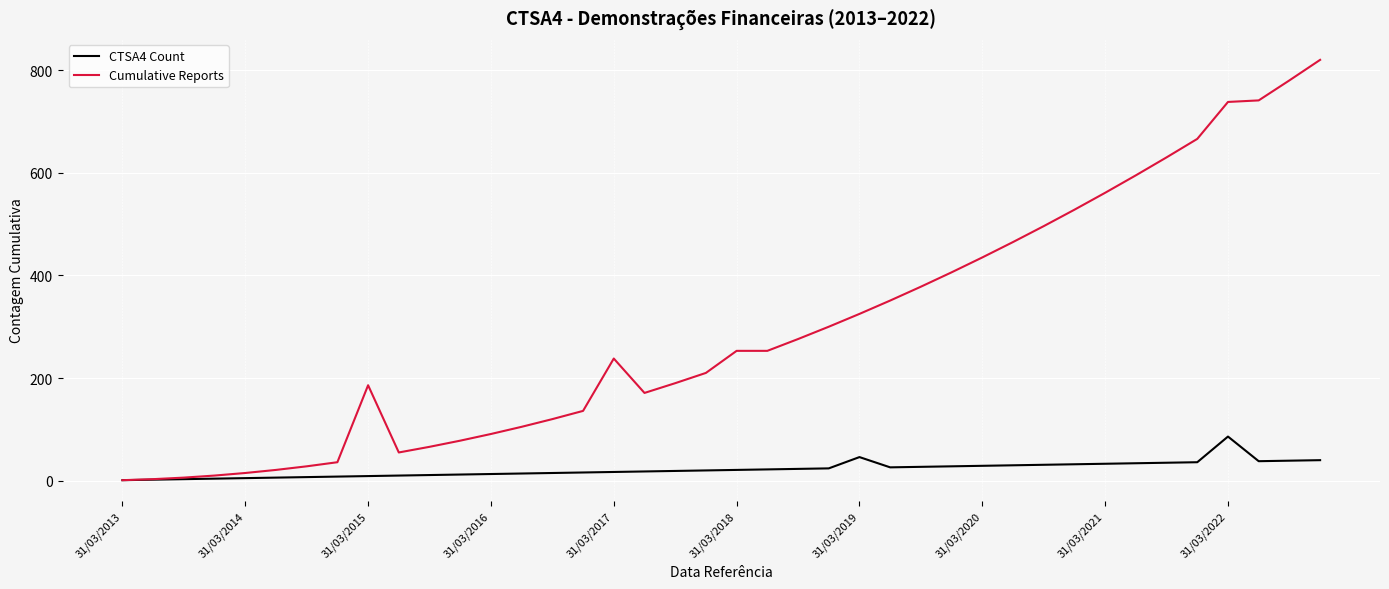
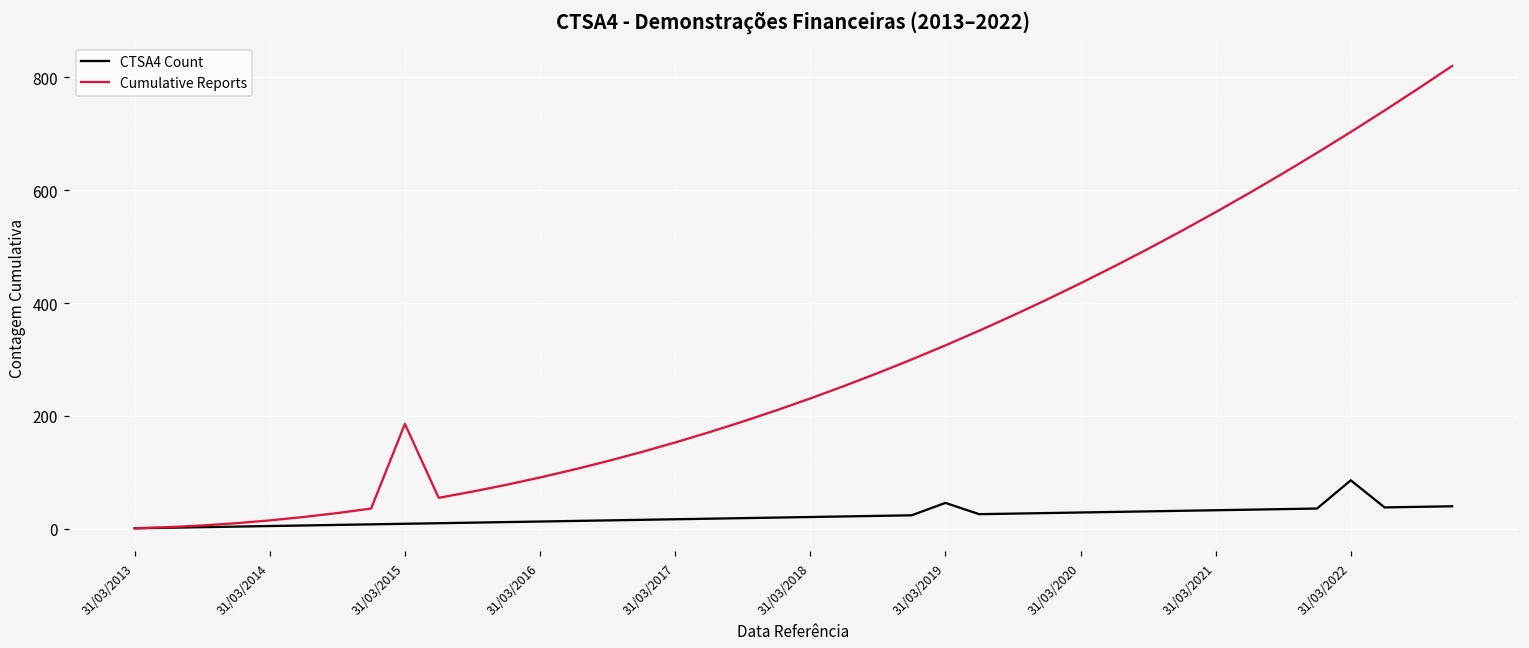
  {
    "CTSA4 Count": {
      "31/03/2014": 10,
      "31/03/2015": 10,
      "31/03/2016": 10,
      "31/03/2017": 20,
      "31/03/2018": 20,
      "31/03/2019": 50,
      "31/03/2020": 30,
      "31/03/2021": 30,
      "31/03/2022": 90
    },
    "Cumulative Reports": {
      "31/03/2014": 20,
      "31/03/2015": 190,
      "31/03/2016": 90,
-     "31/03/2017": 240,
-     "31/03/2018": 250,
+     "31/03/2017": 150,
+     "31/03/2018": 230,
      "31/03/2019": 330,
      "31/03/2020": 440,
      "31/03/2021": 560,
-     "31/03/2022": 740
+     "31/03/2022": 700
    }
  }
